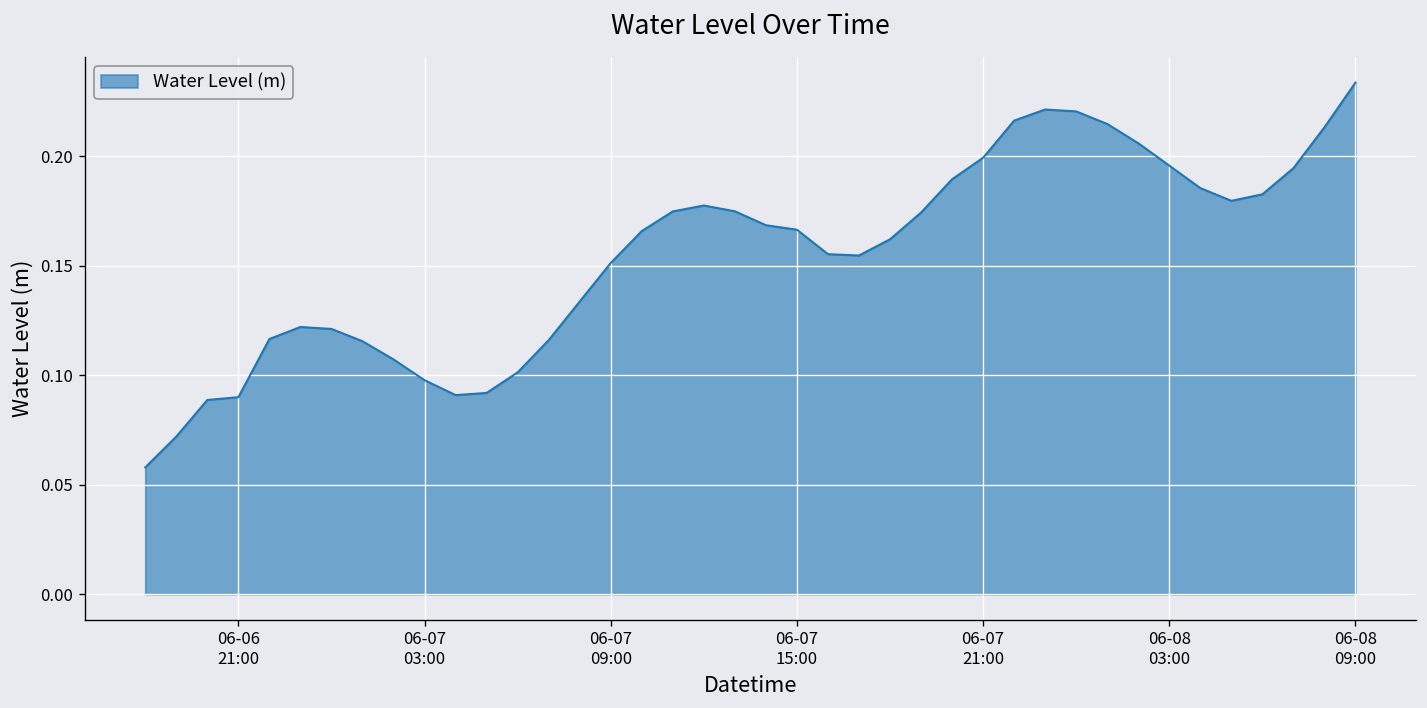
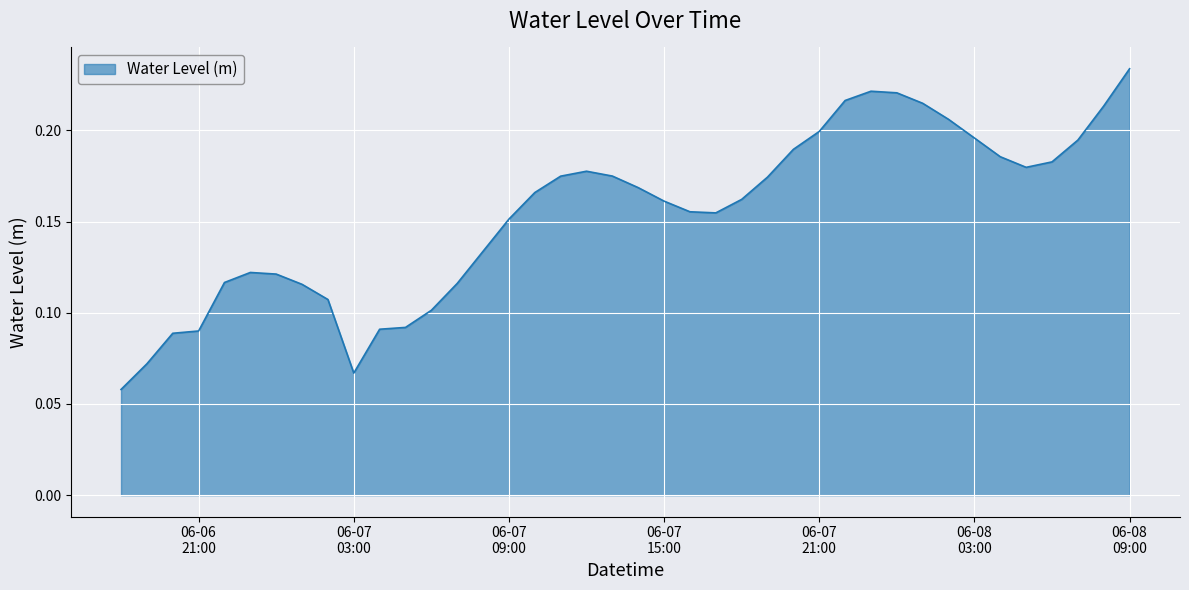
  {
    "06-06 21:00": 0.090,
-   "06-07 03:00": 0.098,
+   "06-07 03:00": 0.067,
    "06-07 09:00": 0.151,
-   "06-07 15:00": 0.167,
+   "06-07 15:00": 0.161,
    "06-07 21:00": 0.199,
    "06-08 03:00": 0.196,
    "06-08 09:00": 0.234
  }
